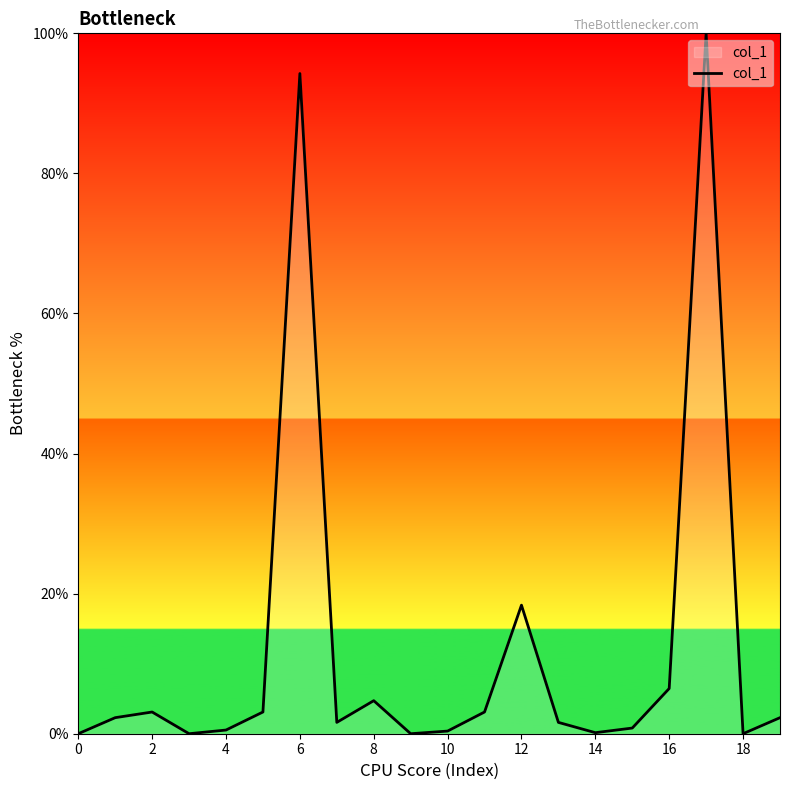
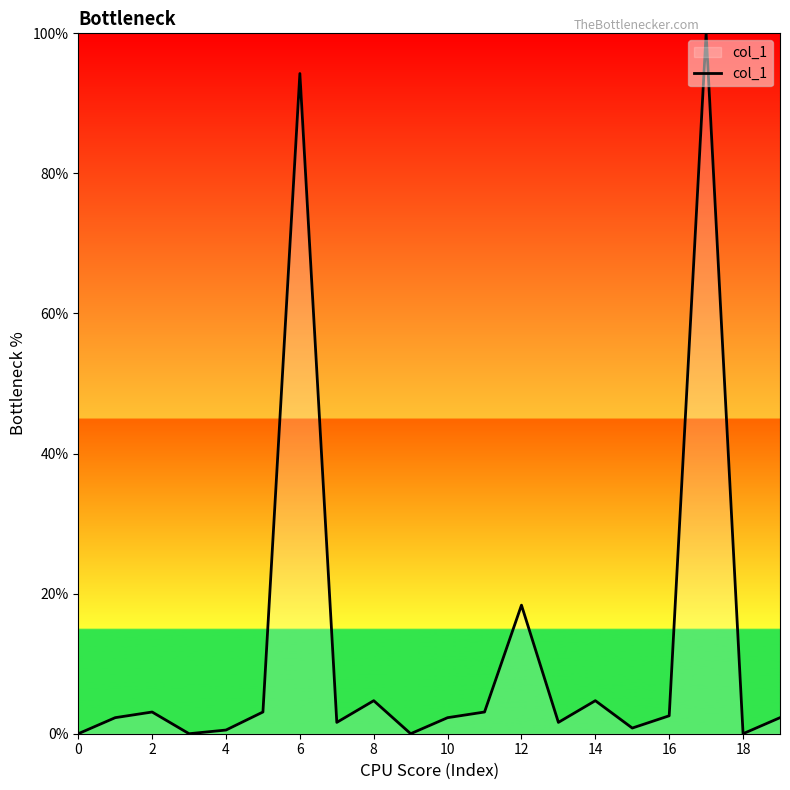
  {
    "0": "0%",
    "2": "3%",
    "4": "1%",
    "6": "94%",
    "8": "5%",
-   "10": "0%",
+   "10": "2%",
    "12": "18%",
-   "14": "0%",
-   "16": "6%",
+   "14": "5%",
+   "16": "3%",
    "18": "0%"
  }
